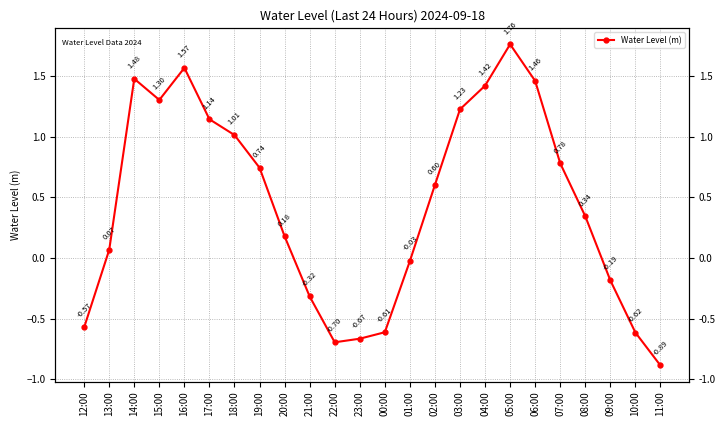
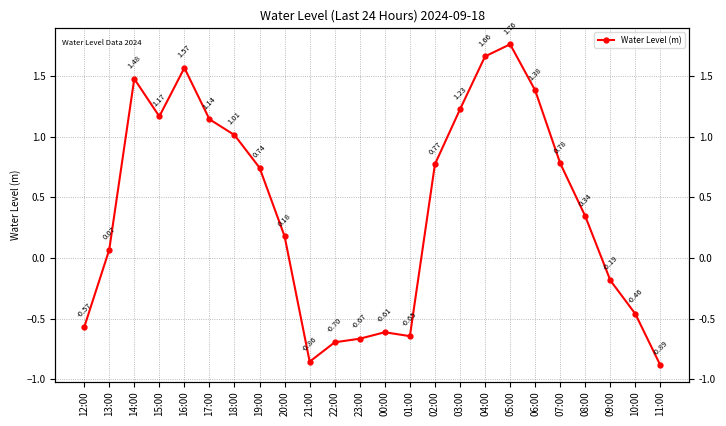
  {
    "12:00": -0.57,
    "13:00": 0.07,
    "14:00": 1.48,
-   "15:00": 1.30,
+   "15:00": 1.17,
    "16:00": 1.57,
    "17:00": 1.14,
    "18:00": 1.01,
    "19:00": 0.74,
    "20:00": 0.18,
-   "21:00": -0.32,
+   "21:00": -0.86,
    "22:00": -0.70,
    "23:00": -0.67,
    "00:00": -0.61,
-   "01:00": -0.03,
-   "02:00": 0.60,
+   "01:00": -0.65,
+   "02:00": 0.77,
    "03:00": 1.23,
-   "04:00": 1.42,
+   "04:00": 1.66,
    "05:00": 1.76,
-   "06:00": 1.46,
+   "06:00": 1.38,
    "07:00": 0.78,
    "08:00": 0.34,
    "09:00": -0.19,
-   "10:00": -0.62,
+   "10:00": -0.46,
    "11:00": -0.89
  }
